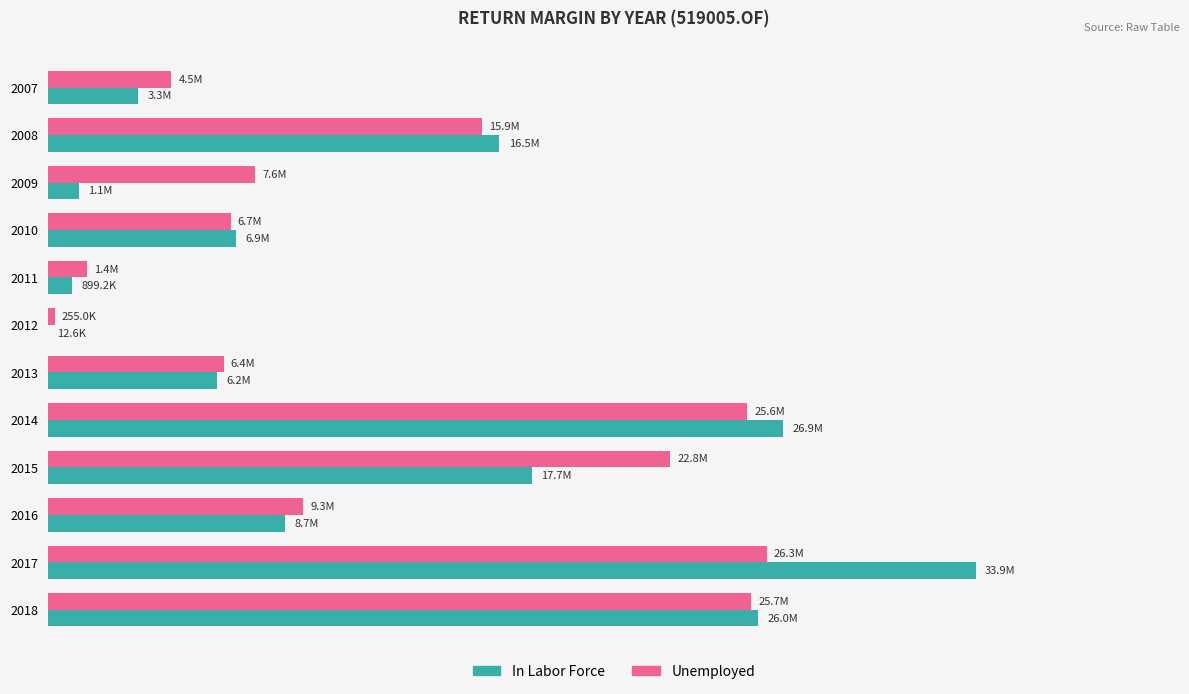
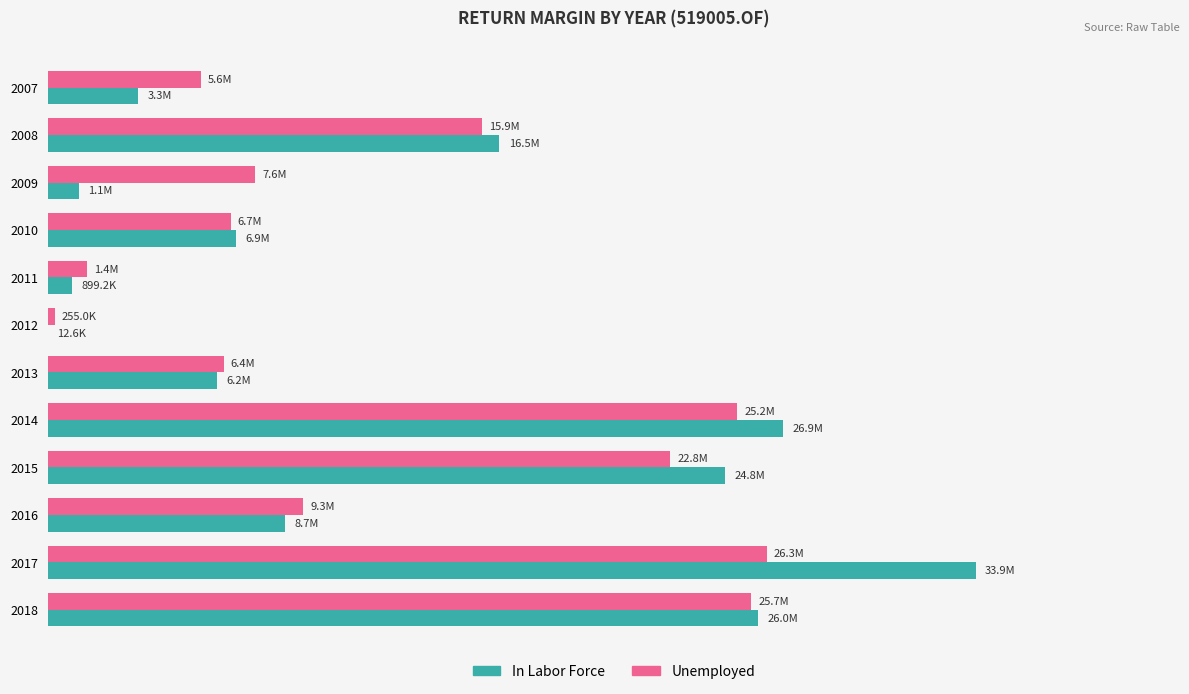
  {
    "In Labor Force": {
      "2007": "3.3M",
      "2008": "16.5M",
      "2009": "1.1M",
      "2010": "6.9M",
      "2011": "899.2K",
      "2012": "12.6K",
      "2013": "6.2M",
      "2014": "26.9M",
-     "2015": "17.7M",
+     "2015": "24.8M",
      "2016": "8.7M",
      "2017": "33.9M",
      "2018": "26.0M"
    },
    "Unemployed": {
-     "2007": "4.5M",
+     "2007": "5.6M",
      "2008": "15.9M",
      "2009": "7.6M",
      "2010": "6.7M",
      "2011": "1.4M",
      "2012": "255.0K",
      "2013": "6.4M",
-     "2014": "25.6M",
+     "2014": "25.2M",
      "2015": "22.8M",
      "2016": "9.3M",
      "2017": "26.3M",
      "2018": "25.7M"
    }
  }
